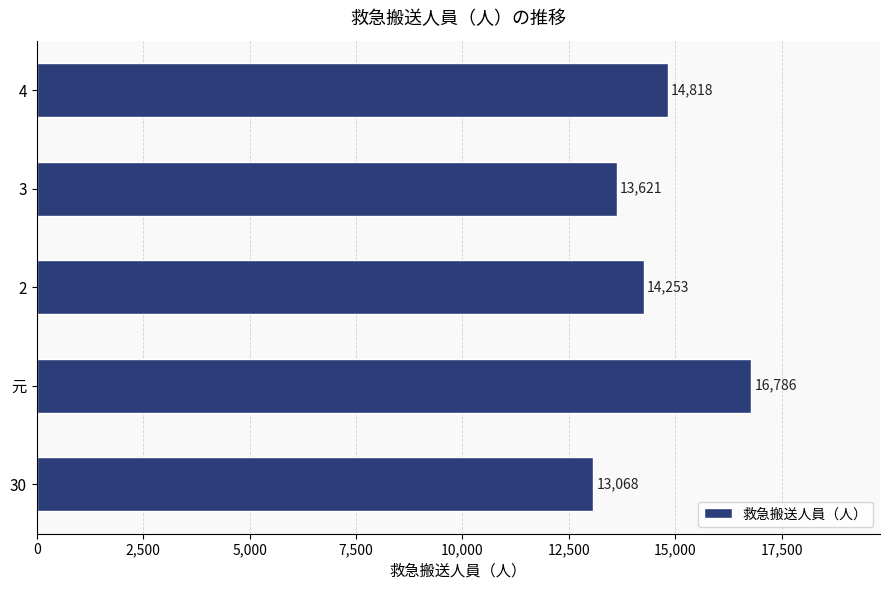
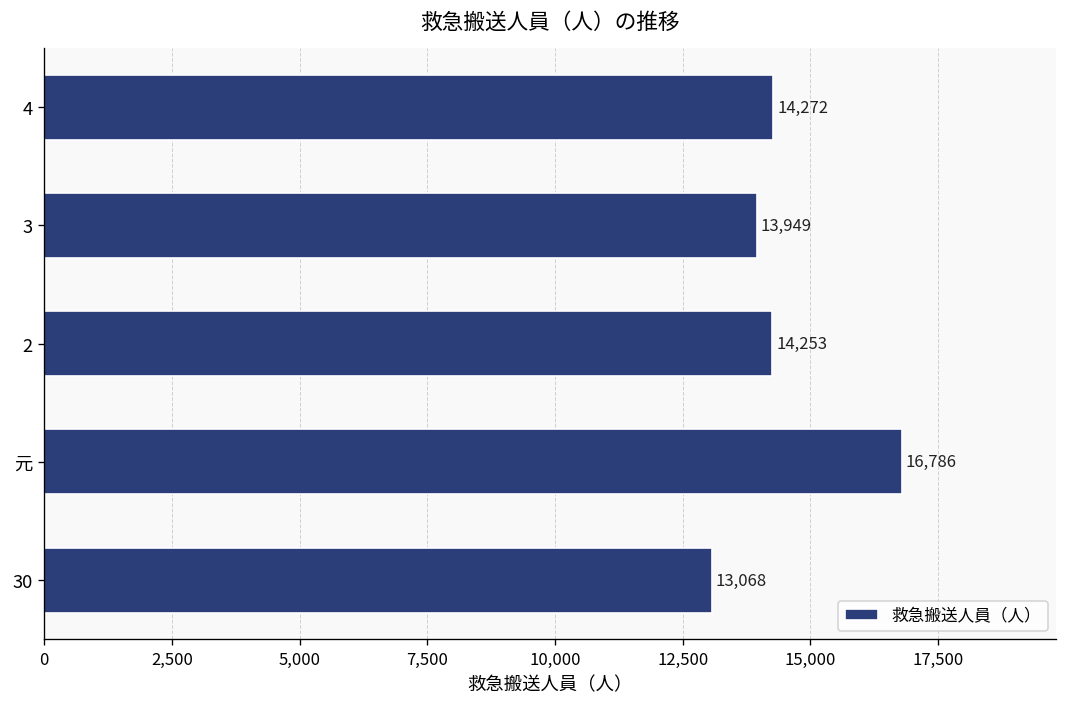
  {
-   "4": "14,818",
-   "3": "13,621",
+   "4": "14,272",
+   "3": "13,949",
    "2": "14,253",
    "元": "16,786",
    "30": "13,068"
  }
